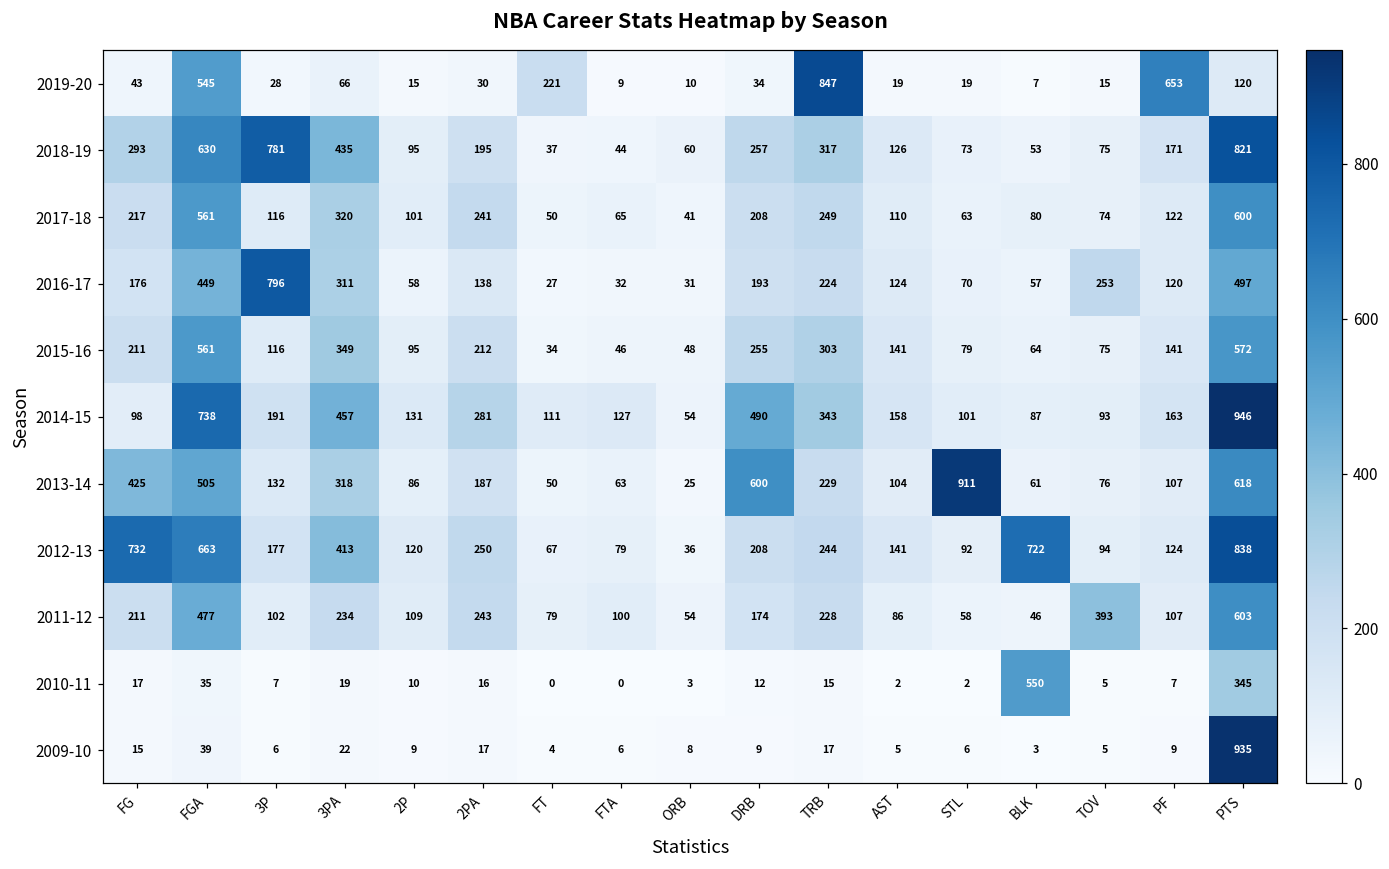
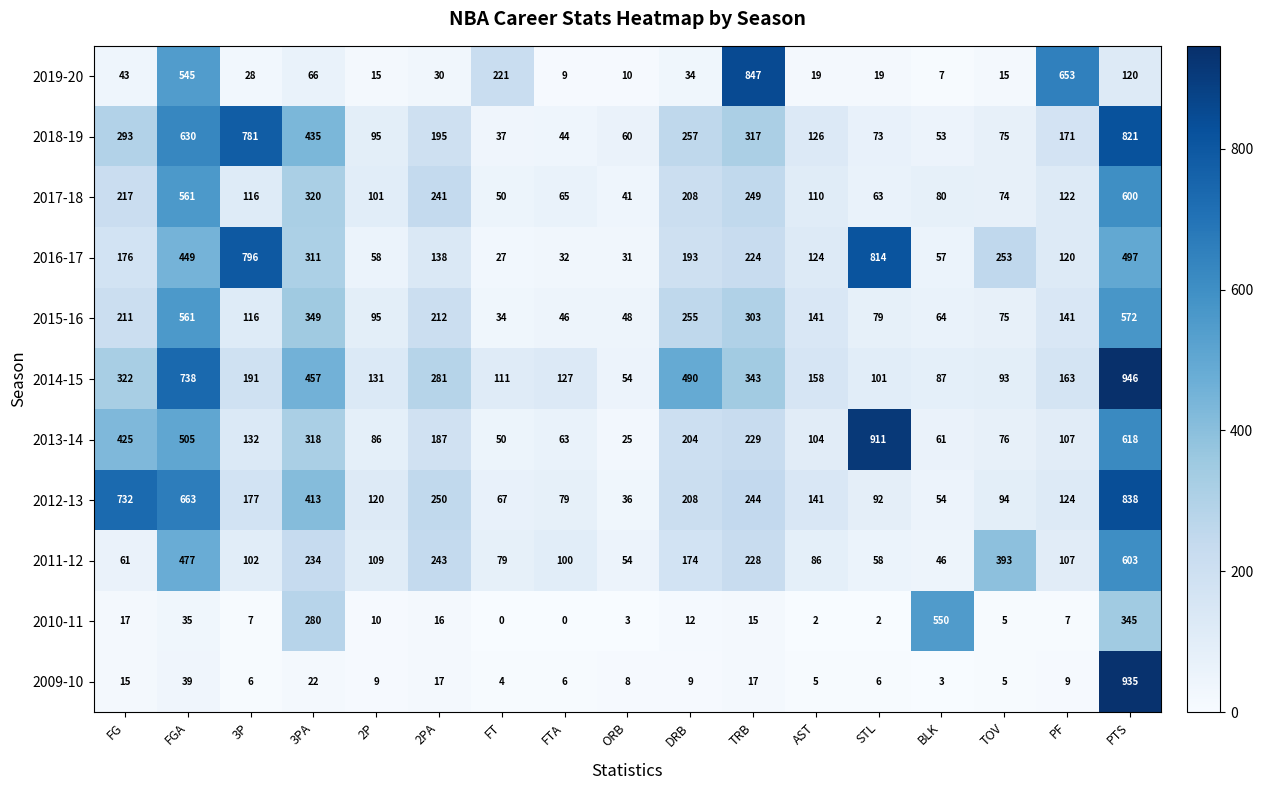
  {
    "2019-20": {
      "FG": 43,
      "FGA": 545,
      "3P": 28,
      "3PA": 66,
      "2P": 15,
      "2PA": 30,
      "FT": 221,
      "FTA": 9,
      "ORB": 10,
      "DRB": 34,
      "TRB": 847,
      "AST": 19,
      "STL": 19,
      "BLK": 7,
      "TOV": 15,
      "PF": 653,
      "PTS": 120
    },
    "2018-19": {
      "FG": 293,
      "FGA": 630,
      "3P": 781,
      "3PA": 435,
      "2P": 95,
      "2PA": 195,
      "FT": 37,
      "FTA": 44,
      "ORB": 60,
      "DRB": 257,
      "TRB": 317,
      "AST": 126,
      "STL": 73,
      "BLK": 53,
      "TOV": 75,
      "PF": 171,
      "PTS": 821
    },
    "2017-18": {
      "FG": 217,
      "FGA": 561,
      "3P": 116,
      "3PA": 320,
      "2P": 101,
      "2PA": 241,
      "FT": 50,
      "FTA": 65,
      "ORB": 41,
      "DRB": 208,
      "TRB": 249,
      "AST": 110,
      "STL": 63,
      "BLK": 80,
      "TOV": 74,
      "PF": 122,
      "PTS": 600
    },
    "2016-17": {
      "FG": 176,
      "FGA": 449,
      "3P": 796,
      "3PA": 311,
      "2P": 58,
      "2PA": 138,
      "FT": 27,
      "FTA": 32,
      "ORB": 31,
      "DRB": 193,
      "TRB": 224,
      "AST": 124,
-     "STL": 70,
+     "STL": 814,
      "BLK": 57,
      "TOV": 253,
      "PF": 120,
      "PTS": 497
    },
    "2015-16": {
      "FG": 211,
      "FGA": 561,
      "3P": 116,
      "3PA": 349,
      "2P": 95,
      "2PA": 212,
      "FT": 34,
      "FTA": 46,
      "ORB": 48,
      "DRB": 255,
      "TRB": 303,
      "AST": 141,
      "STL": 79,
      "BLK": 64,
      "TOV": 75,
      "PF": 141,
      "PTS": 572
    },
    "2014-15": {
-     "FG": 98,
+     "FG": 322,
      "FGA": 738,
      "3P": 191,
      "3PA": 457,
      "2P": 131,
      "2PA": 281,
      "FT": 111,
      "FTA": 127,
      "ORB": 54,
      "DRB": 490,
      "TRB": 343,
      "AST": 158,
      "STL": 101,
      "BLK": 87,
      "TOV": 93,
      "PF": 163,
      "PTS": 946
    },
    "2013-14": {
      "FG": 425,
      "FGA": 505,
      "3P": 132,
      "3PA": 318,
      "2P": 86,
      "2PA": 187,
      "FT": 50,
      "FTA": 63,
      "ORB": 25,
-     "DRB": 600,
+     "DRB": 204,
      "TRB": 229,
      "AST": 104,
      "STL": 911,
      "BLK": 61,
      "TOV": 76,
      "PF": 107,
      "PTS": 618
    },
    "2012-13": {
      "FG": 732,
      "FGA": 663,
      "3P": 177,
      "3PA": 413,
      "2P": 120,
      "2PA": 250,
      "FT": 67,
      "FTA": 79,
      "ORB": 36,
      "DRB": 208,
      "TRB": 244,
      "AST": 141,
      "STL": 92,
-     "BLK": 722,
+     "BLK": 54,
      "TOV": 94,
      "PF": 124,
      "PTS": 838
    },
    "2011-12": {
-     "FG": 211,
+     "FG": 61,
      "FGA": 477,
      "3P": 102,
      "3PA": 234,
      "2P": 109,
      "2PA": 243,
      "FT": 79,
      "FTA": 100,
      "ORB": 54,
      "DRB": 174,
      "TRB": 228,
      "AST": 86,
      "STL": 58,
      "BLK": 46,
      "TOV": 393,
      "PF": 107,
      "PTS": 603
    },
    "2010-11": {
      "FG": 17,
      "FGA": 35,
      "3P": 7,
-     "3PA": 19,
+     "3PA": 280,
      "2P": 10,
      "2PA": 16,
      "FT": 0,
      "FTA": 0,
      "ORB": 3,
      "DRB": 12,
      "TRB": 15,
      "AST": 2,
      "STL": 2,
      "BLK": 550,
      "TOV": 5,
      "PF": 7,
      "PTS": 345
    },
    "2009-10": {
      "FG": 15,
      "FGA": 39,
      "3P": 6,
      "3PA": 22,
      "2P": 9,
      "2PA": 17,
      "FT": 4,
      "FTA": 6,
      "ORB": 8,
      "DRB": 9,
      "TRB": 17,
      "AST": 5,
      "STL": 6,
      "BLK": 3,
      "TOV": 5,
      "PF": 9,
      "PTS": 935
    }
  }
